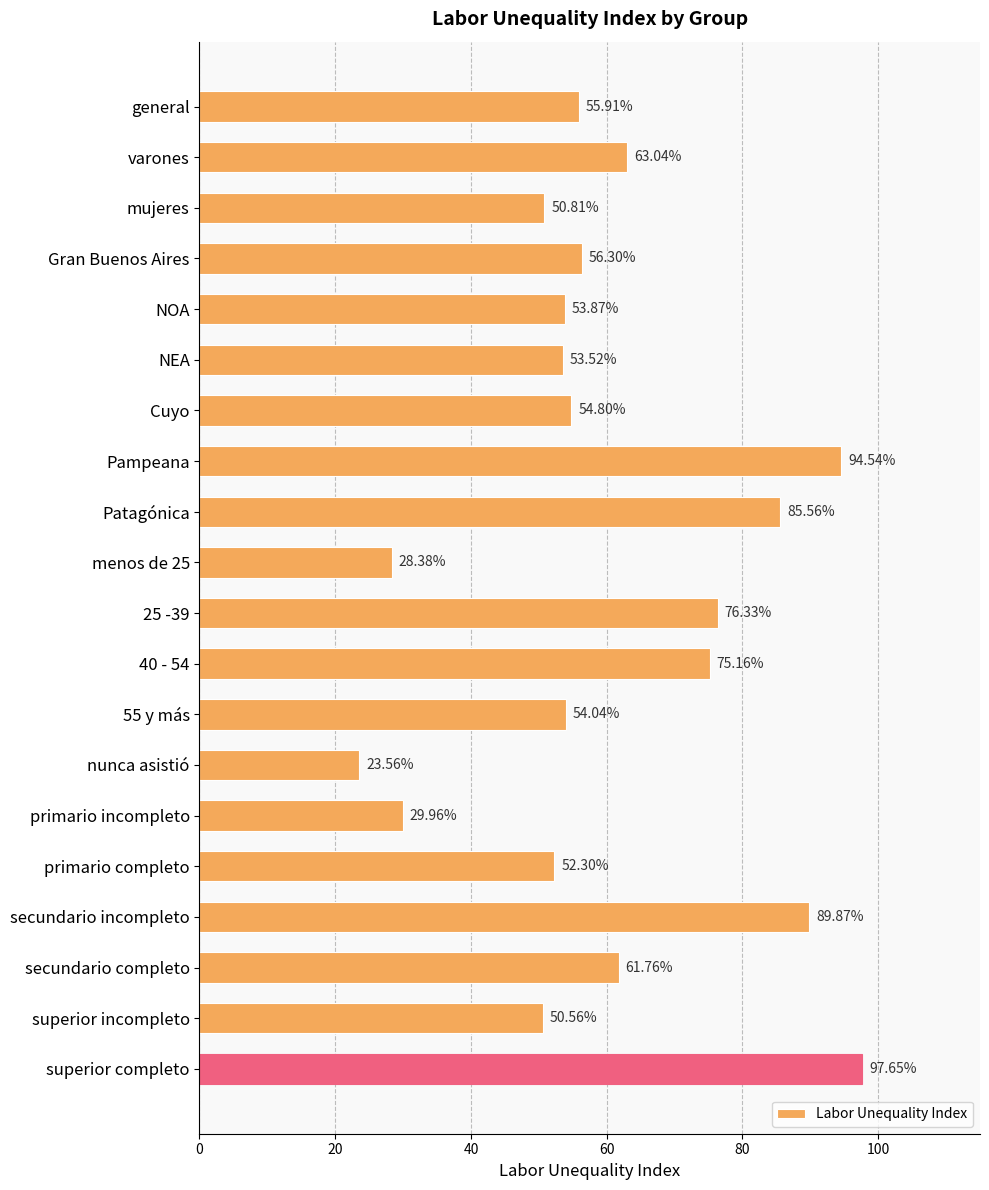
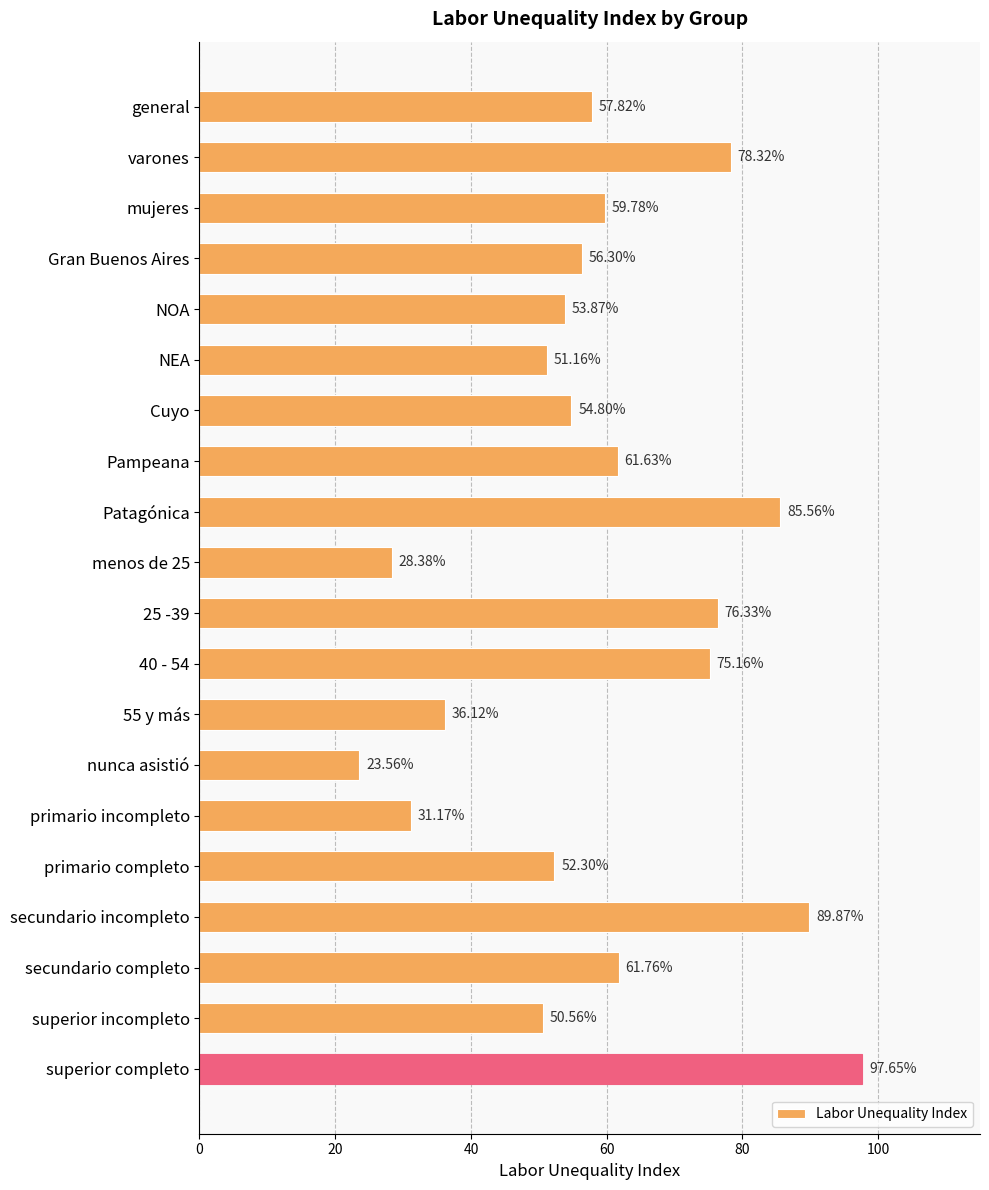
  {
-   "general": "55.91%",
-   "varones": "63.04%",
-   "mujeres": "50.81%",
+   "general": "57.82%",
+   "varones": "78.32%",
+   "mujeres": "59.78%",
    "Gran Buenos Aires": "56.30%",
    "NOA": "53.87%",
-   "NEA": "53.52%",
+   "NEA": "51.16%",
    "Cuyo": "54.80%",
-   "Pampeana": "94.54%",
+   "Pampeana": "61.63%",
    "Patagónica": "85.56%",
    "menos de 25": "28.38%",
    "25 -39": "76.33%",
    "40 - 54": "75.16%",
-   "55 y más": "54.04%",
+   "55 y más": "36.12%",
    "nunca asistió": "23.56%",
-   "primario incompleto": "29.96%",
+   "primario incompleto": "31.17%",
    "primario completo": "52.30%",
    "secundario incompleto": "89.87%",
    "secundario completo": "61.76%",
    "superior incompleto": "50.56%",
    "superior completo": "97.65%"
  }
